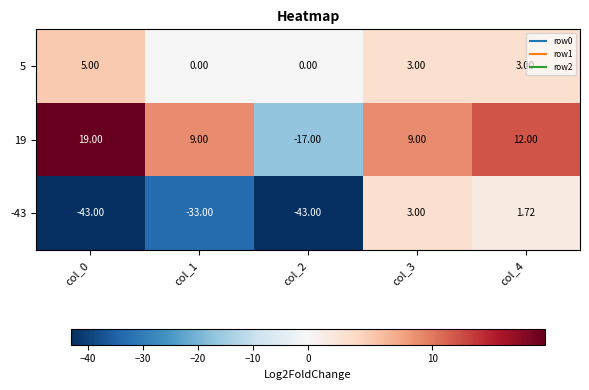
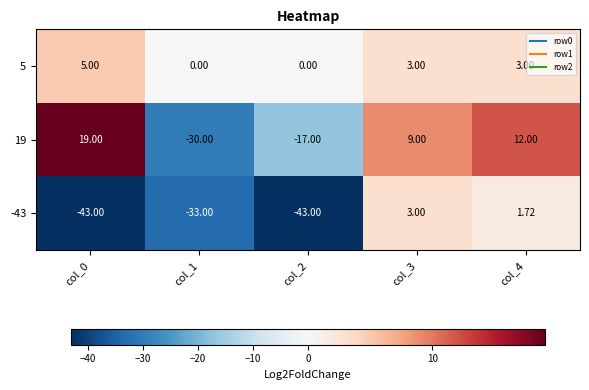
  {
    "5": {
      "col_0": 5.00,
      "col_1": 0.00,
      "col_2": 0.00,
      "col_3": 3.00
    },
    "19": {
      "col_0": 19.00,
-     "col_1": 9.00,
+     "col_1": -30.00,
      "col_2": -17.00,
      "col_3": 9.00,
      "col_4": 12.00
    },
    "-43": {
      "col_0": -43.00,
      "col_1": -33.00,
      "col_2": -43.00,
      "col_3": 3.00,
      "col_4": 1.72
    }
  }
